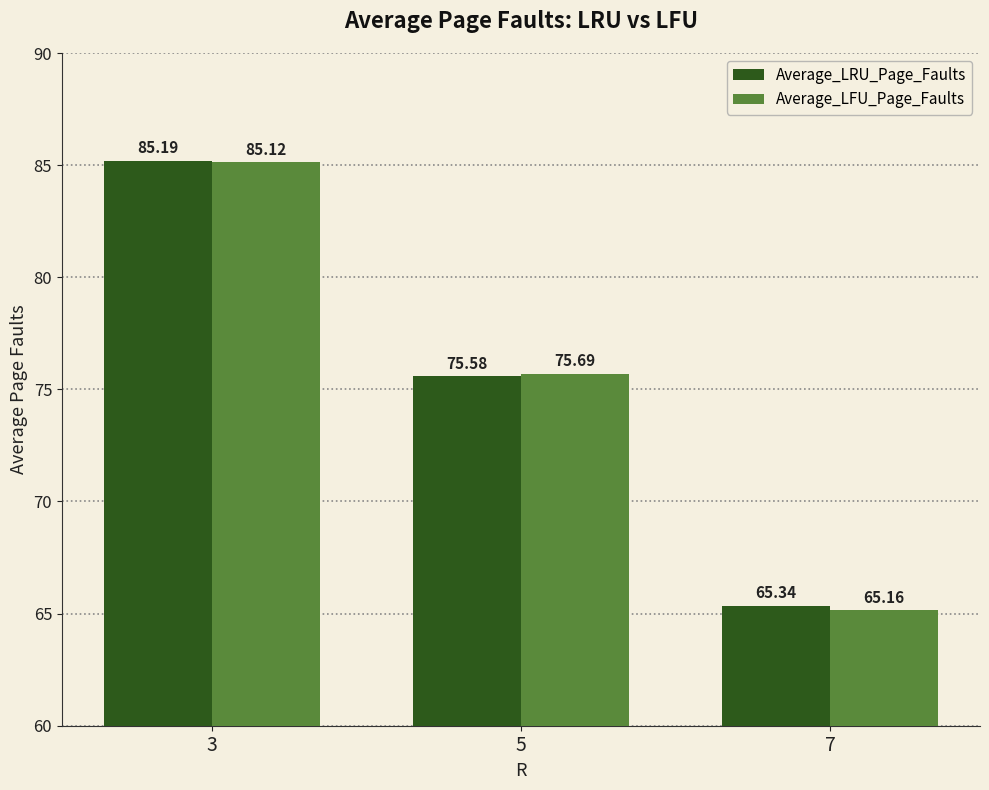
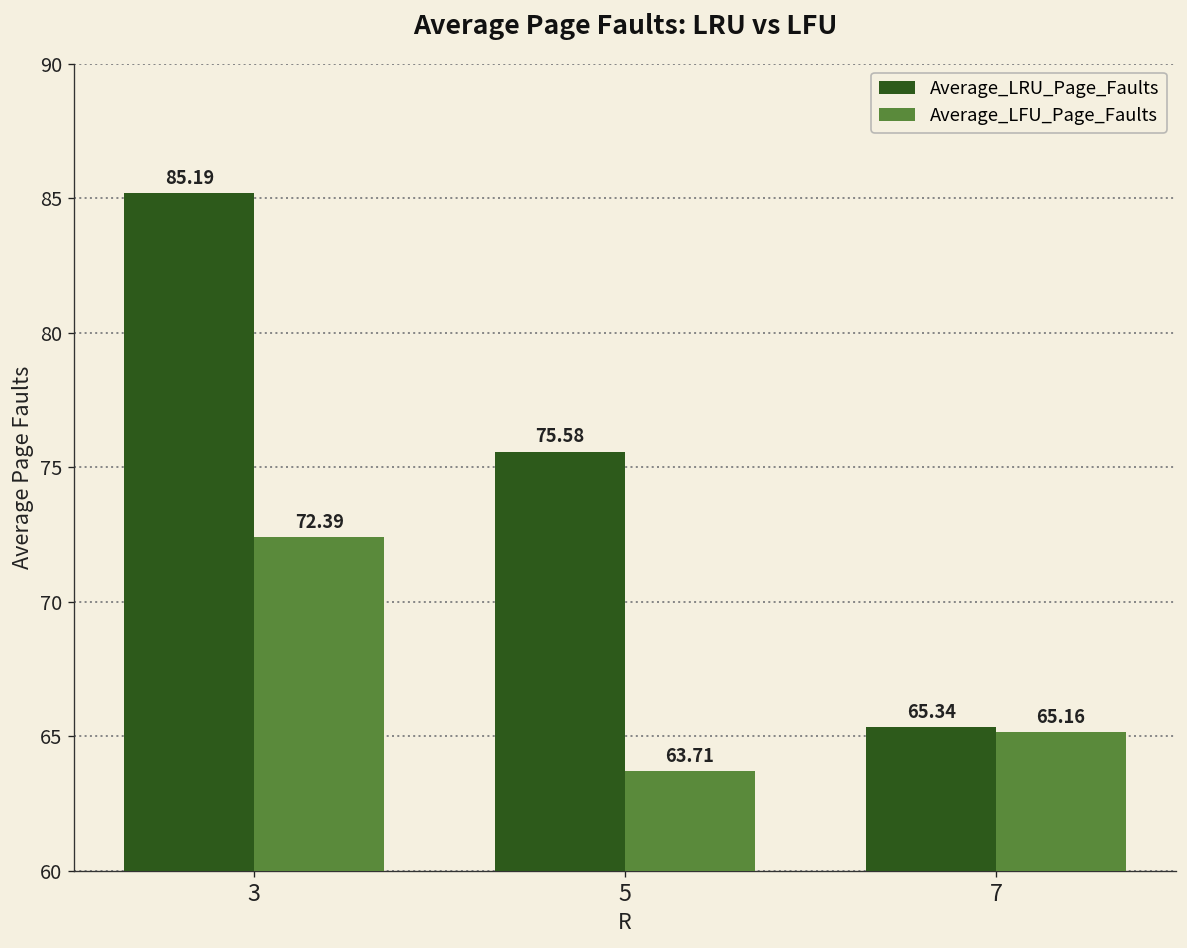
  {
    "Average_LRU_Page_Faults": {
      "3": 85.19,
      "5": 75.58,
      "7": 65.34
    },
    "Average_LFU_Page_Faults": {
-     "3": 85.12,
-     "5": 75.69,
+     "3": 72.39,
+     "5": 63.71,
      "7": 65.16
    }
  }
